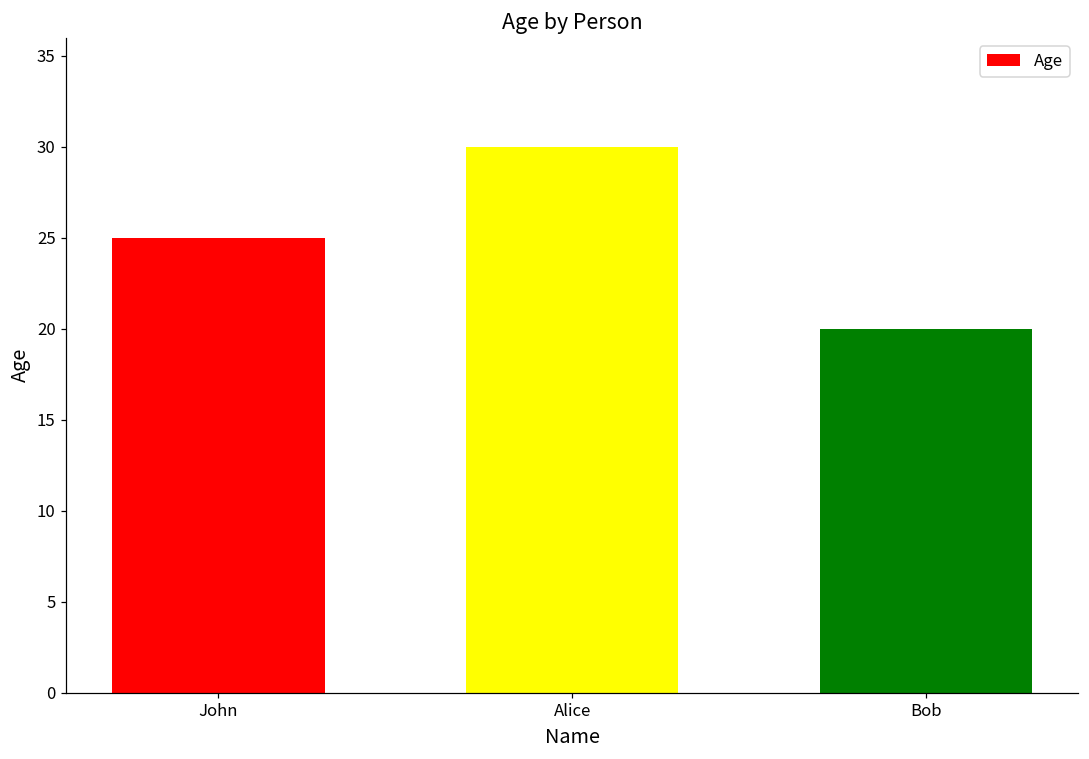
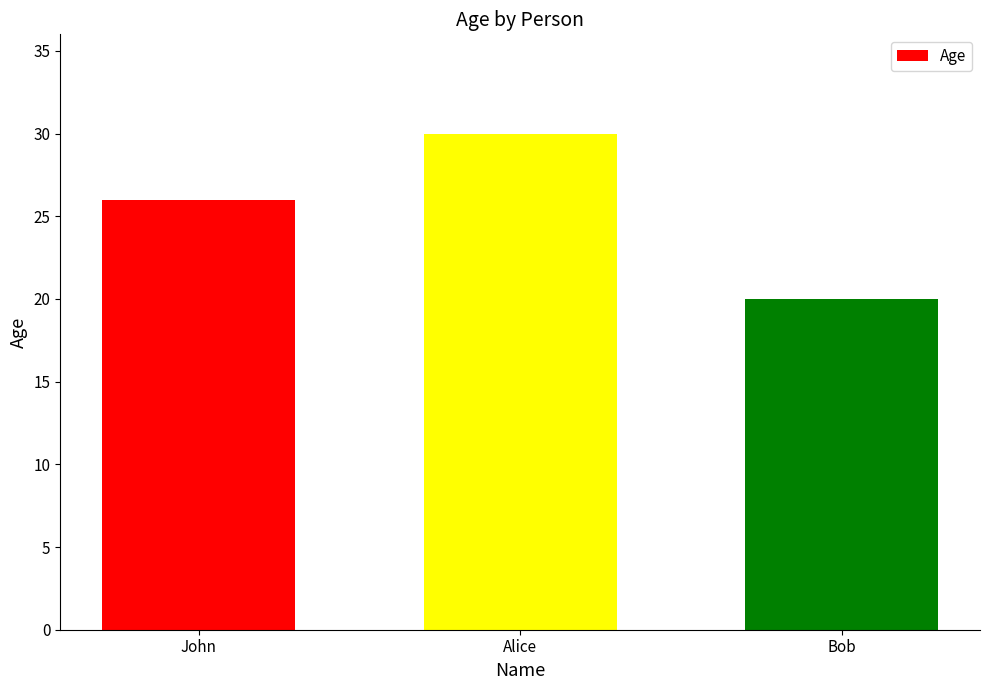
  {
-   "John": 25,
+   "John": 26,
    "Alice": 30,
    "Bob": 20
  }
